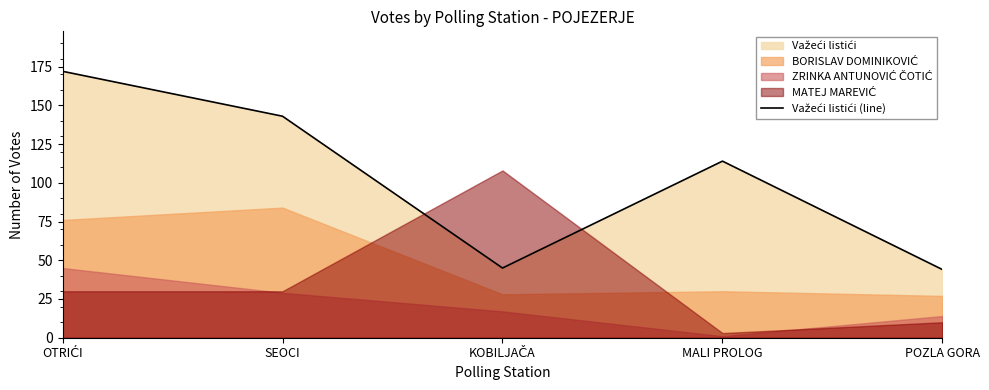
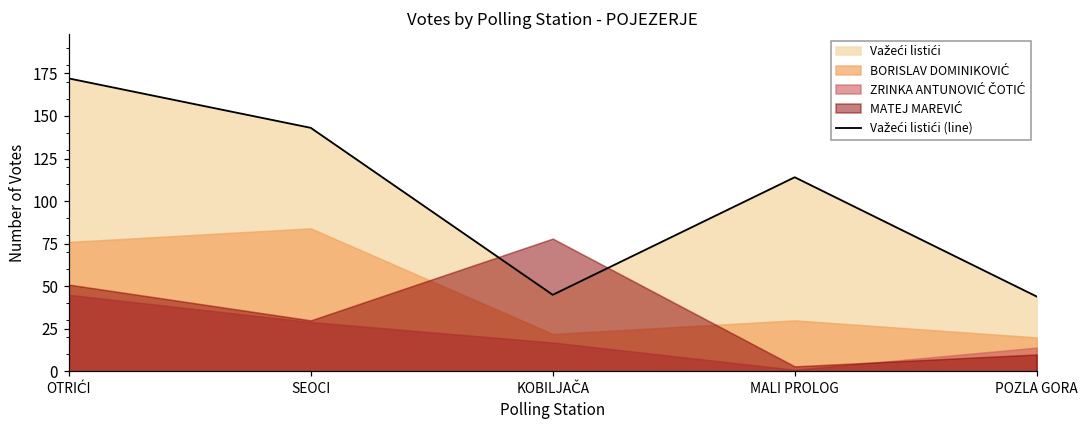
  {
    "Važeći listići": {
      "OTRIĆI": 172,
      "SEOCI": 143,
      "KOBILJAČA": 45,
      "MALI PROLOG": 114,
      "POZLA GORA": 44
    },
    "BORISLAV DOMINIKOVIĆ": {
      "OTRIĆI": 76,
      "SEOCI": 84,
-     "KOBILJAČA": 28,
+     "KOBILJAČA": 22,
      "MALI PROLOG": 30,
-     "POZLA GORA": 27
+     "POZLA GORA": 20
    },
    "ZRINKA ANTUNOVIĆ ČOTIĆ": {
      "OTRIĆI": 45,
      "KOBILJAČA": 17,
      "POZLA GORA": 14
    },
    "MATEJ MAREVIĆ": {
-     "OTRIĆI": 30,
-     "KOBILJAČA": 108,
+     "OTRIĆI": 51,
+     "KOBILJAČA": 78,
      "MALI PROLOG": 3,
      "POZLA GORA": 10
    }
  }
